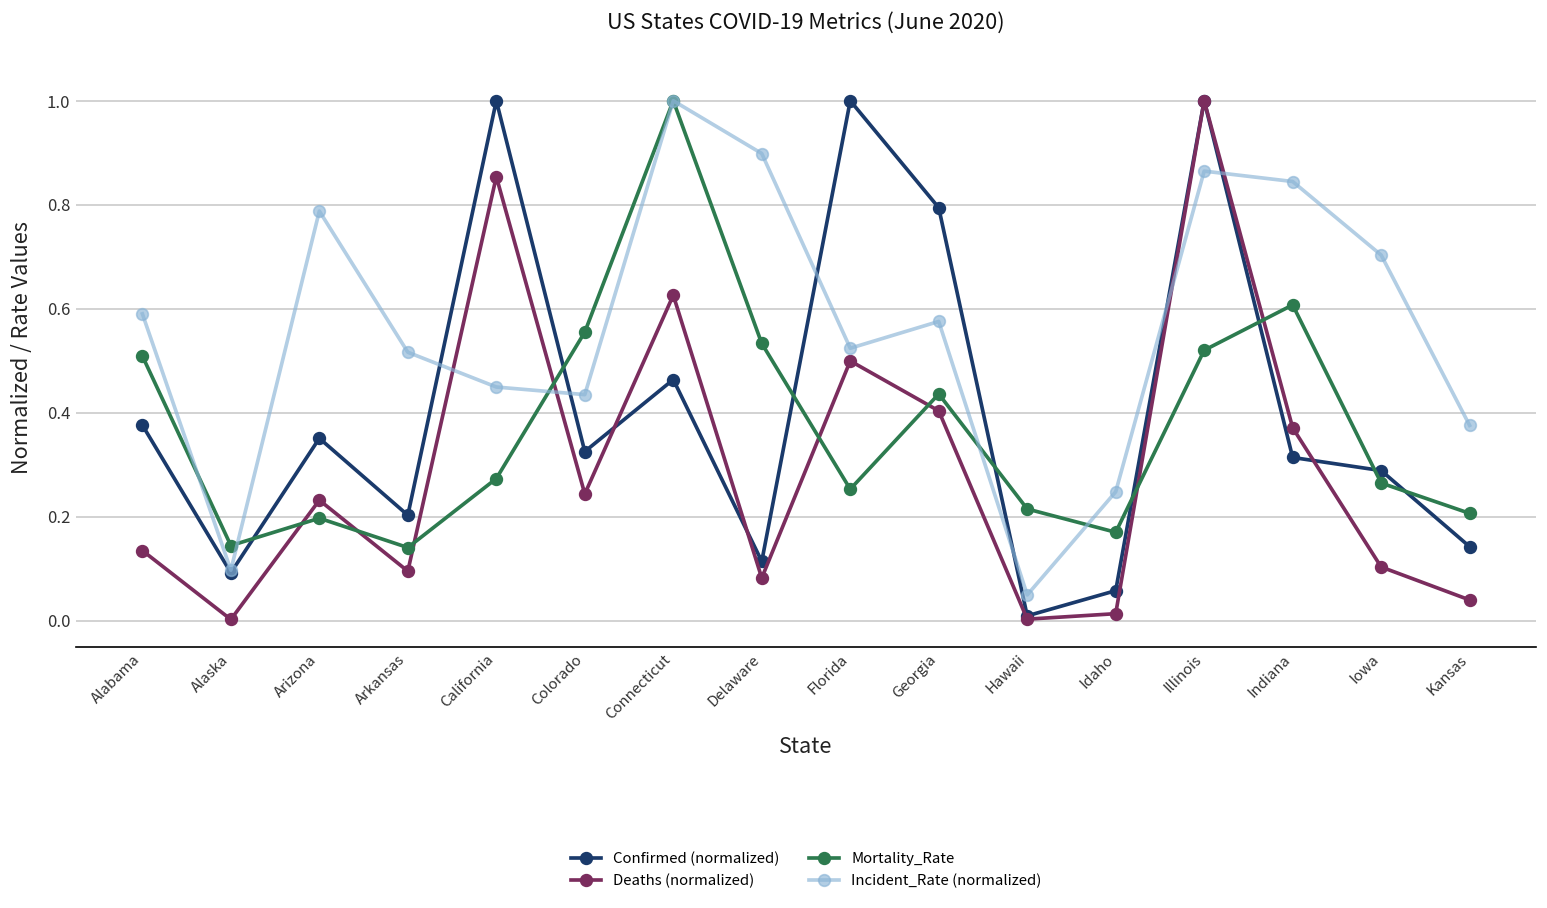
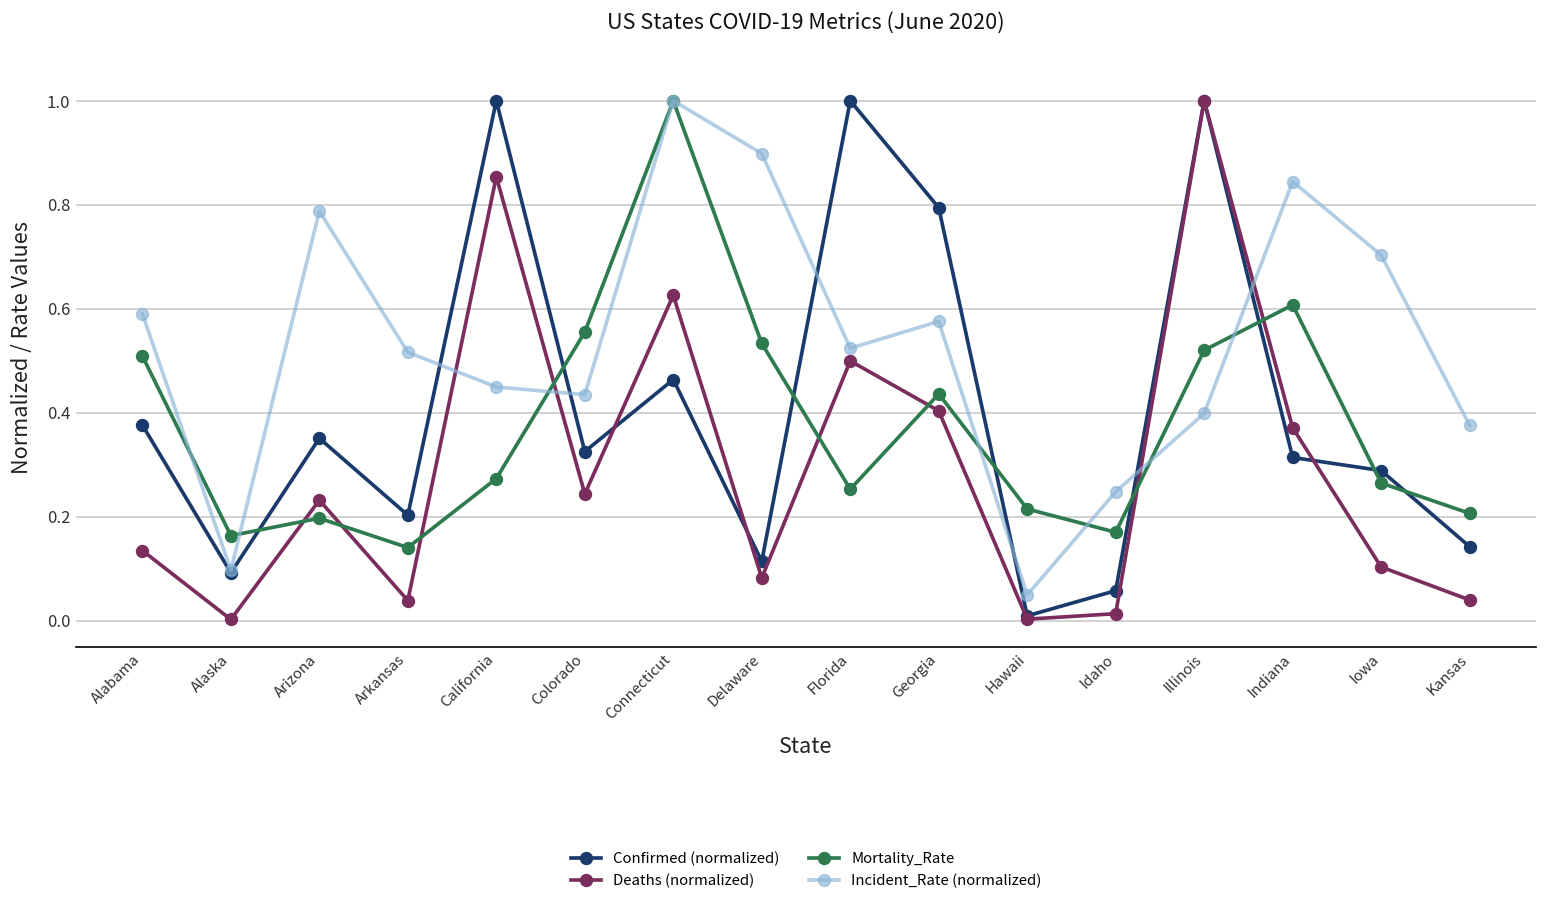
  {
    "Confirmed (normalized)": {
      "Alabama": 0.38,
      "Arizona": 0.35,
      "Arkansas": 0.20,
      "California": 1.00,
      "Colorado": 0.33,
      "Connecticut": 0.46,
      "Delaware": 0.11,
      "Florida": 1.00,
      "Georgia": 0.79,
      "Hawaii": 0.01,
      "Idaho": 0.06,
      "Indiana": 0.31,
      "Iowa": 0.29,
      "Kansas": 0.14
    },
    "Deaths (normalized)": {
      "Alabama": 0.13,
      "Alaska": 0.00,
      "Arizona": 0.23,
-     "Arkansas": 0.09,
+     "Arkansas": 0.04,
      "California": 0.85,
      "Colorado": 0.24,
      "Connecticut": 0.63,
      "Delaware": 0.08,
      "Florida": 0.50,
      "Georgia": 0.40,
      "Hawaii": 0.00,
      "Idaho": 0.01,
      "Indiana": 0.37,
      "Iowa": 0.10,
      "Kansas": 0.04
    },
    "Mortality_Rate": {
      "Alabama": 0.51,
-     "Alaska": 0.14,
+     "Alaska": 0.16,
      "Arizona": 0.20,
      "Arkansas": 0.14,
      "California": 0.27,
      "Colorado": 0.55,
      "Delaware": 0.53,
      "Florida": 0.25,
      "Georgia": 0.44,
      "Hawaii": 0.21,
      "Idaho": 0.17,
      "Illinois": 0.52,
      "Indiana": 0.61,
      "Iowa": 0.26,
      "Kansas": 0.21
    },
    "Incident_Rate (normalized)": {
      "Alabama": 0.59,
      "Arizona": 0.79,
      "Arkansas": 0.52,
      "California": 0.45,
      "Colorado": 0.43,
      "Delaware": 0.90,
      "Florida": 0.52,
      "Georgia": 0.58,
      "Hawaii": 0.05,
      "Idaho": 0.25,
-     "Illinois": 0.86,
+     "Illinois": 0.40,
      "Indiana": 0.84,
      "Iowa": 0.70,
      "Kansas": 0.38
    }
  }
